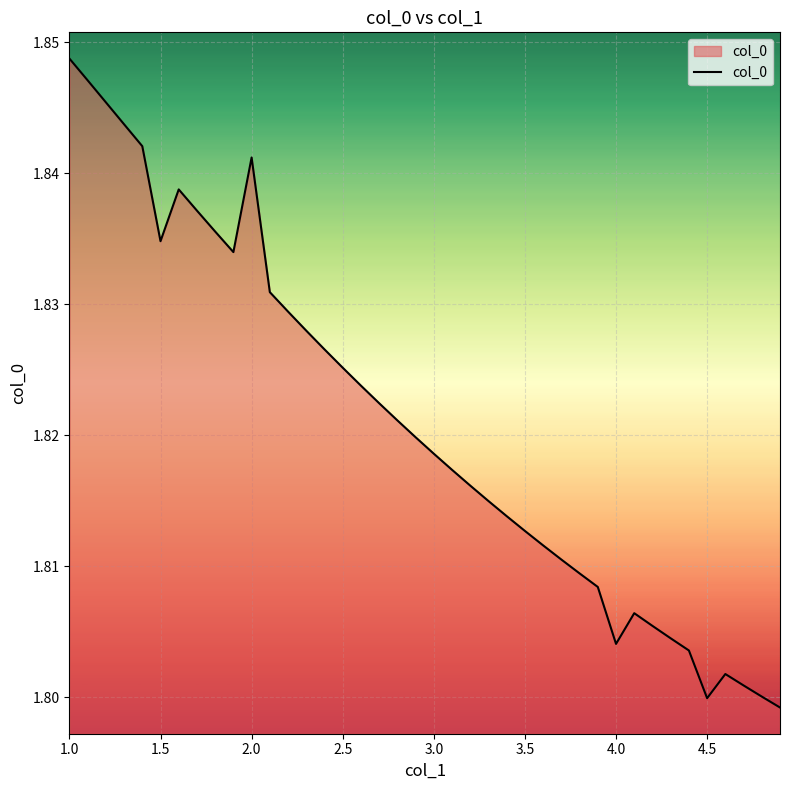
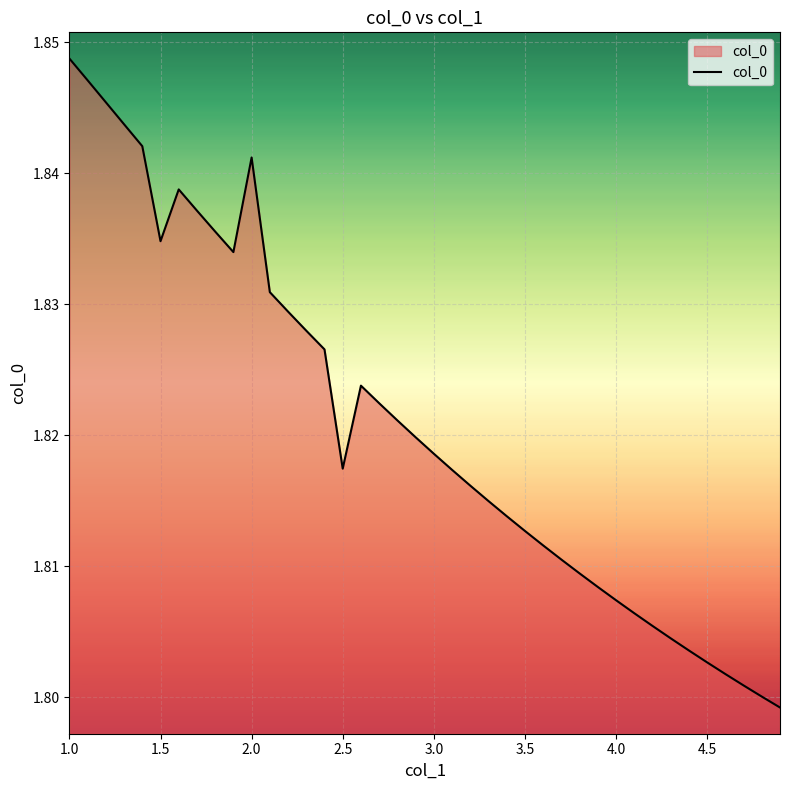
  {
    "1.0": 1.8487,
    "1.5": 1.8348,
    "2.0": 1.8412,
-   "2.5": 1.8251,
+   "2.5": 1.8174,
    "3.0": 1.8186,
    "3.5": 1.8127,
-   "4.0": 1.8041,
-   "4.5": 1.7999
+   "4.0": 1.8074,
+   "4.5": 1.8027
  }
